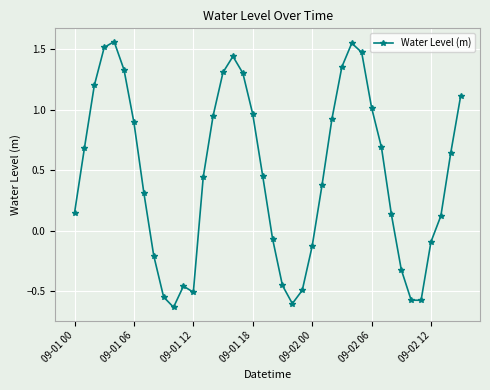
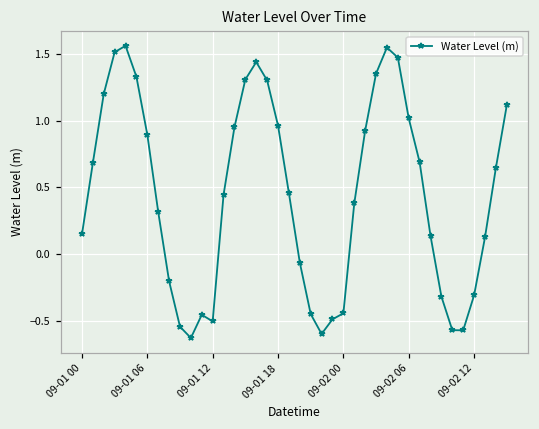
  {
    "09-01 00": 0.15,
    "09-01 06": 0.90,
    "09-01 12": -0.51,
    "09-01 18": 0.96,
-   "09-02 00": -0.13,
+   "09-02 00": -0.45,
    "09-02 06": 1.02,
-   "09-02 12": -0.09
+   "09-02 12": -0.31
  }
